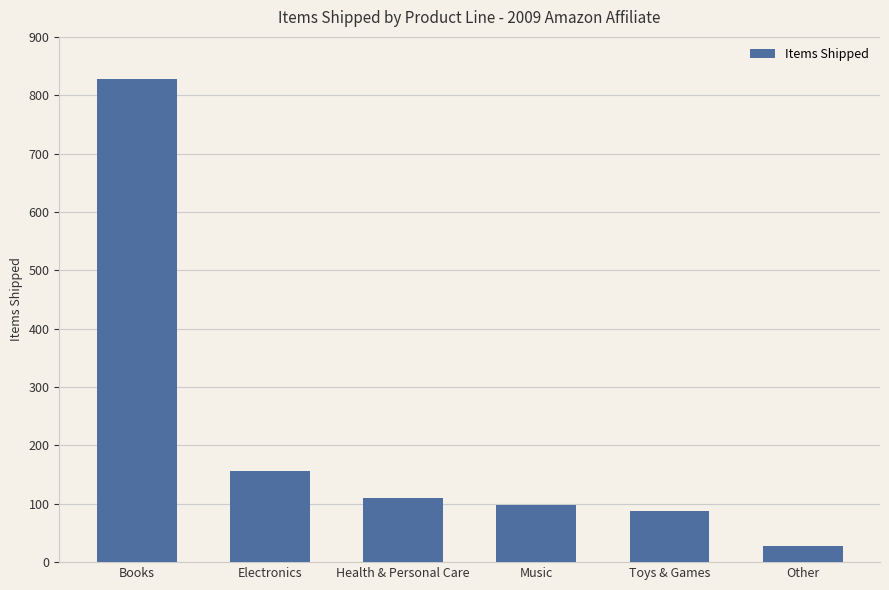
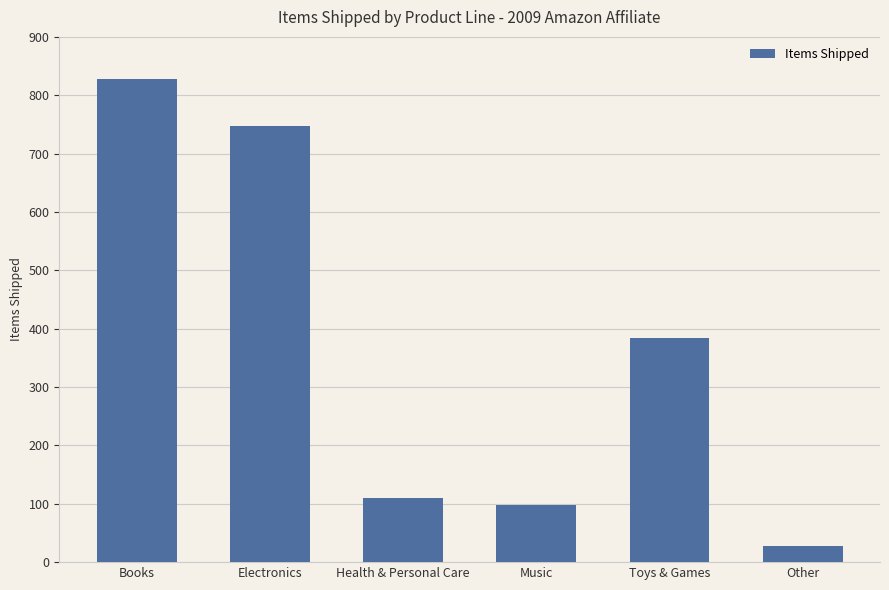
  {
    "Books": 830,
-   "Electronics": 160,
+   "Electronics": 750,
    "Health & Personal Care": 110,
    "Music": 100,
-   "Toys & Games": 90,
+   "Toys & Games": 380,
    "Other": 30
  }
